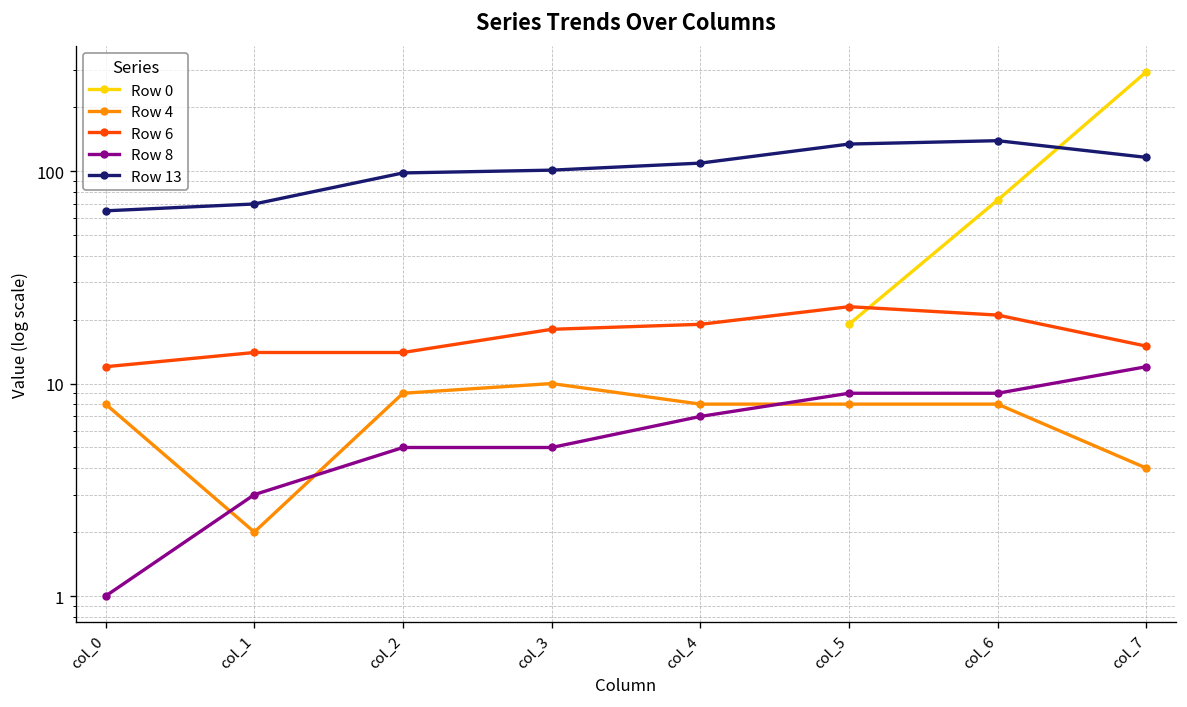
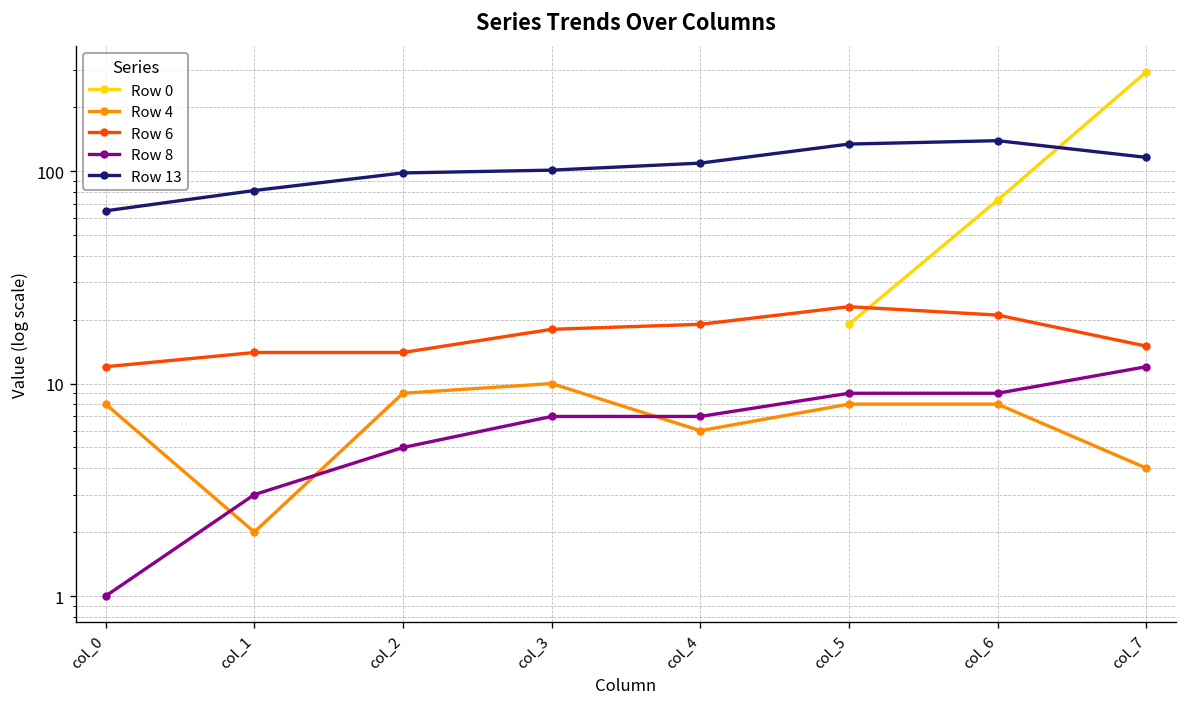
  {
    "Row 0": {
      "col_5": 19,
      "col_6": 73,
      "col_7": 290
    },
    "Row 4": {
      "col_0": 8,
      "col_1": 2,
      "col_2": 9,
      "col_3": 10,
-     "col_4": 8,
+     "col_4": 6,
      "col_5": 8,
      "col_6": 8,
      "col_7": 4
    },
    "Row 6": {
      "col_0": 12,
      "col_1": 14,
      "col_2": 14,
      "col_3": 18,
      "col_4": 19,
      "col_5": 23,
      "col_6": 21,
      "col_7": 15
    },
    "Row 8": {
      "col_0": 1,
      "col_1": 3,
      "col_2": 5,
-     "col_3": 5,
+     "col_3": 7,
      "col_4": 7,
      "col_5": 9,
      "col_6": 9,
      "col_7": 12
    },
    "Row 13": {
      "col_0": 65,
-     "col_1": 70,
+     "col_1": 80,
      "col_2": 100,
      "col_3": 100,
      "col_4": 110,
      "col_5": 130,
      "col_6": 140,
      "col_7": 120
    }
  }
